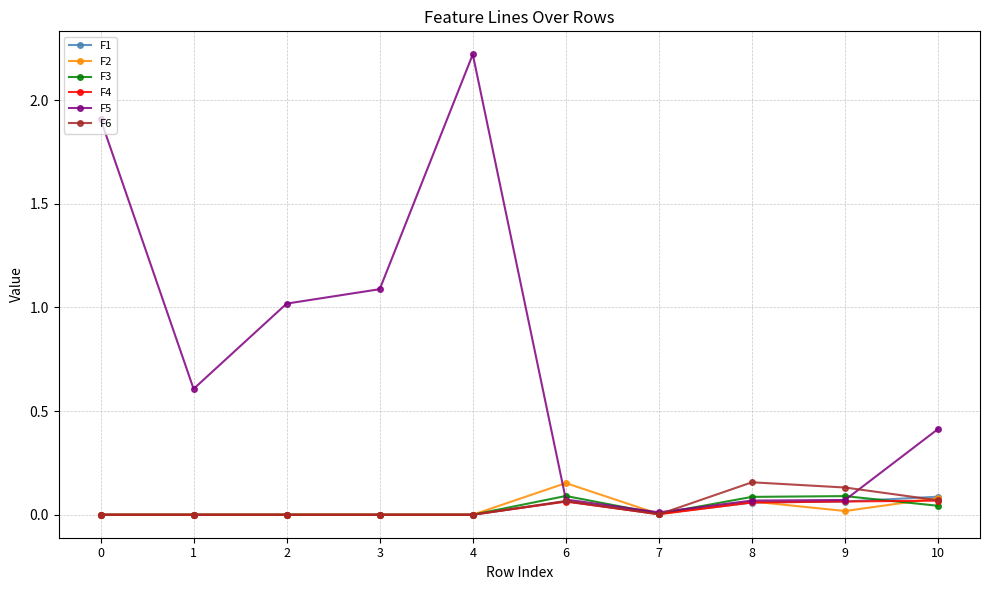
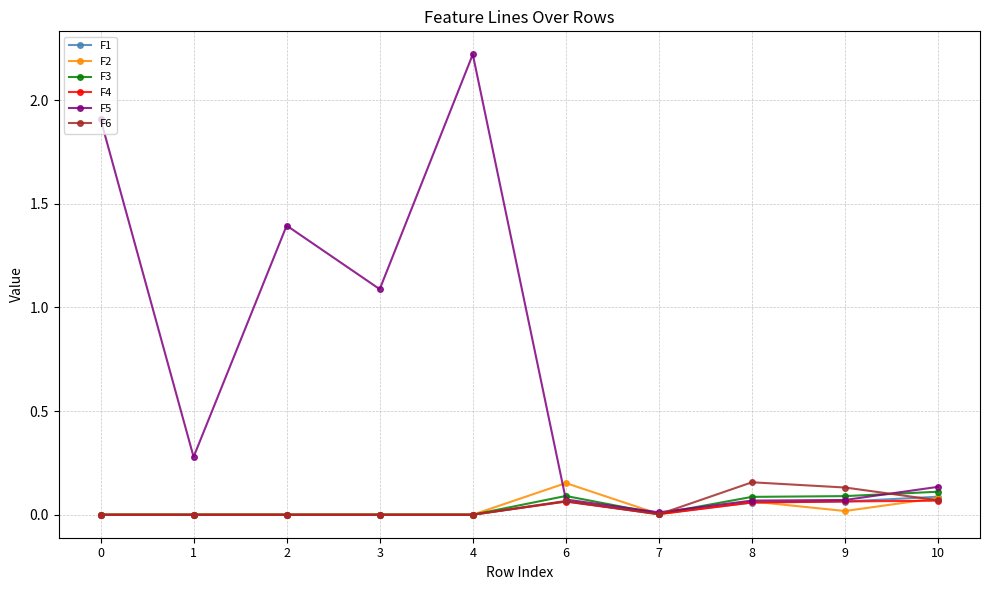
  {
    "F2": {
      "6": 0.15,
      "9": 0.02
    },
    "F3": {
      "6": 0.09,
      "8": 0.09,
      "9": 0.09,
-     "10": 0.04
+     "10": 0.11
    },
    "F5": {
-     "1": 0.61,
-     "2": 1.02,
+     "1": 0.28,
+     "2": 1.39,
      "3": 1.09,
      "4": 2.22,
-     "10": 0.41
+     "10": 0.13
    },
    "F6": {
      "8": 0.16,
      "9": 0.13
    }
  }
